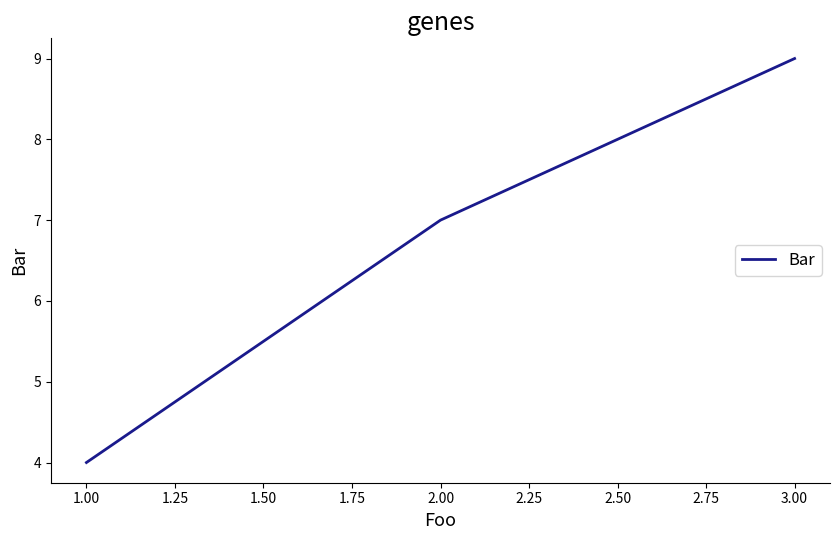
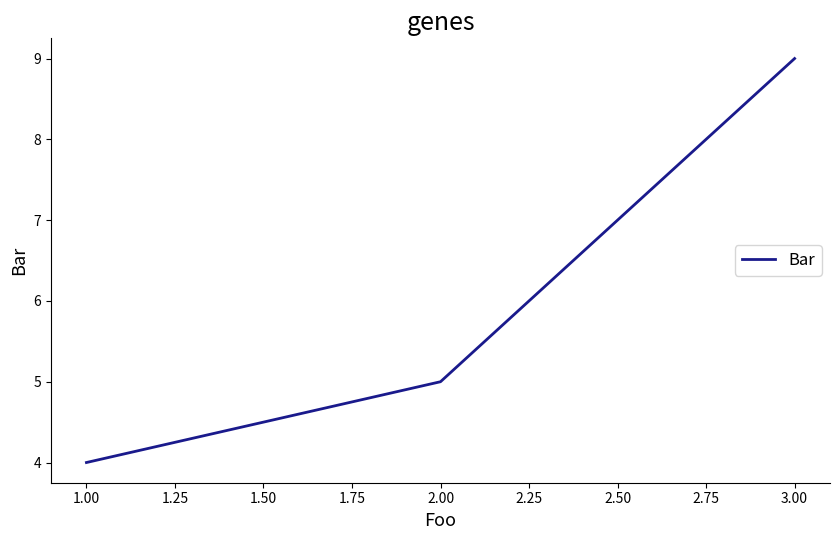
  {
    "1.00": 4,
-   "2.00": 7,
+   "2.00": 5,
    "3.00": 9
  }
